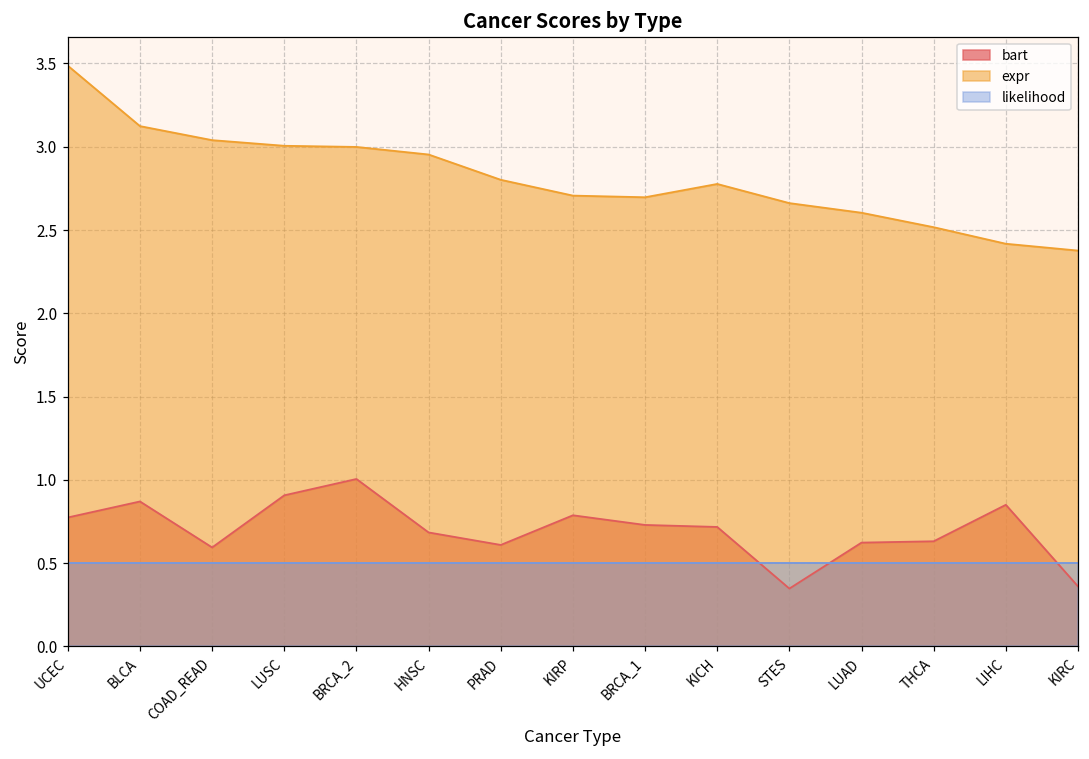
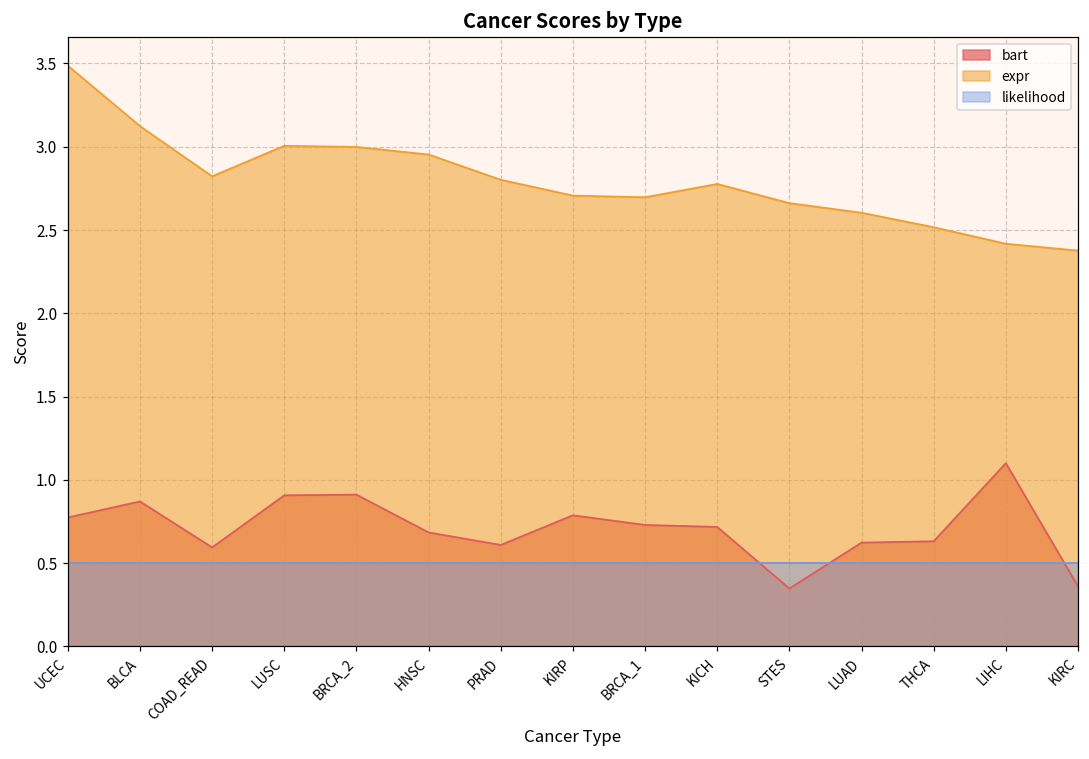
  {
    "bart": {
      "UCEC": 0.77,
      "BLCA": 0.87,
      "COAD_READ": 0.59,
      "LUSC": 0.91,
-     "BRCA_2": 1.01,
+     "BRCA_2": 0.91,
      "HNSC": 0.68,
      "PRAD": 0.61,
      "KIRP": 0.79,
      "BRCA_1": 0.73,
      "KICH": 0.72,
      "STES": 0.35,
      "LUAD": 0.62,
      "THCA": 0.63,
-     "LIHC": 0.85,
+     "LIHC": 1.10,
      "KIRC": 0.36
    },
    "expr": {
      "UCEC": 3.49,
      "BLCA": 3.12,
-     "COAD_READ": 3.04,
+     "COAD_READ": 2.82,
      "LUSC": 3.01,
      "BRCA_2": 3.00,
      "HNSC": 2.95,
      "PRAD": 2.80,
      "KIRP": 2.71,
      "BRCA_1": 2.70,
      "KICH": 2.78,
      "STES": 2.66,
      "LUAD": 2.60,
      "THCA": 2.52,
      "LIHC": 2.42,
      "KIRC": 2.38
    },
    "likelihood": {
      "UCEC": 0.50,
      "BLCA": 0.50,
      "COAD_READ": 0.50,
      "LUSC": 0.50,
      "BRCA_2": 0.50,
      "HNSC": 0.50,
      "PRAD": 0.50,
      "KIRP": 0.50,
      "BRCA_1": 0.50,
      "KICH": 0.50,
      "STES": 0.50,
      "LUAD": 0.50,
      "THCA": 0.50,
      "LIHC": 0.50,
      "KIRC": 0.50
    }
  }
